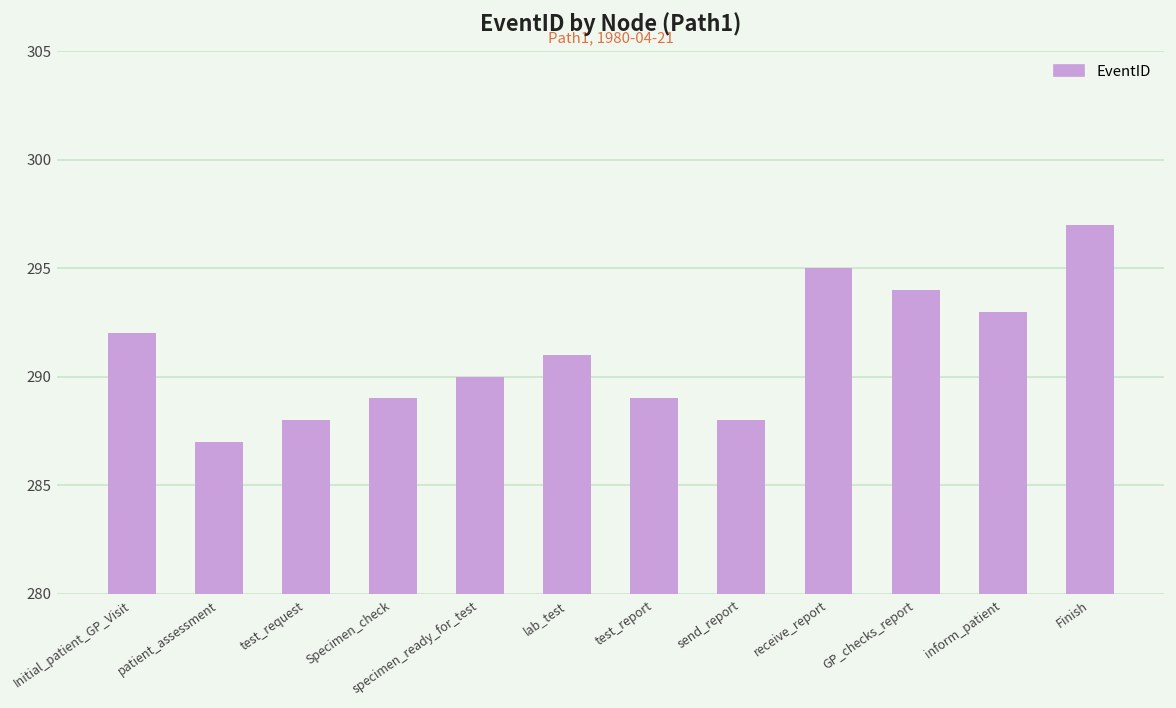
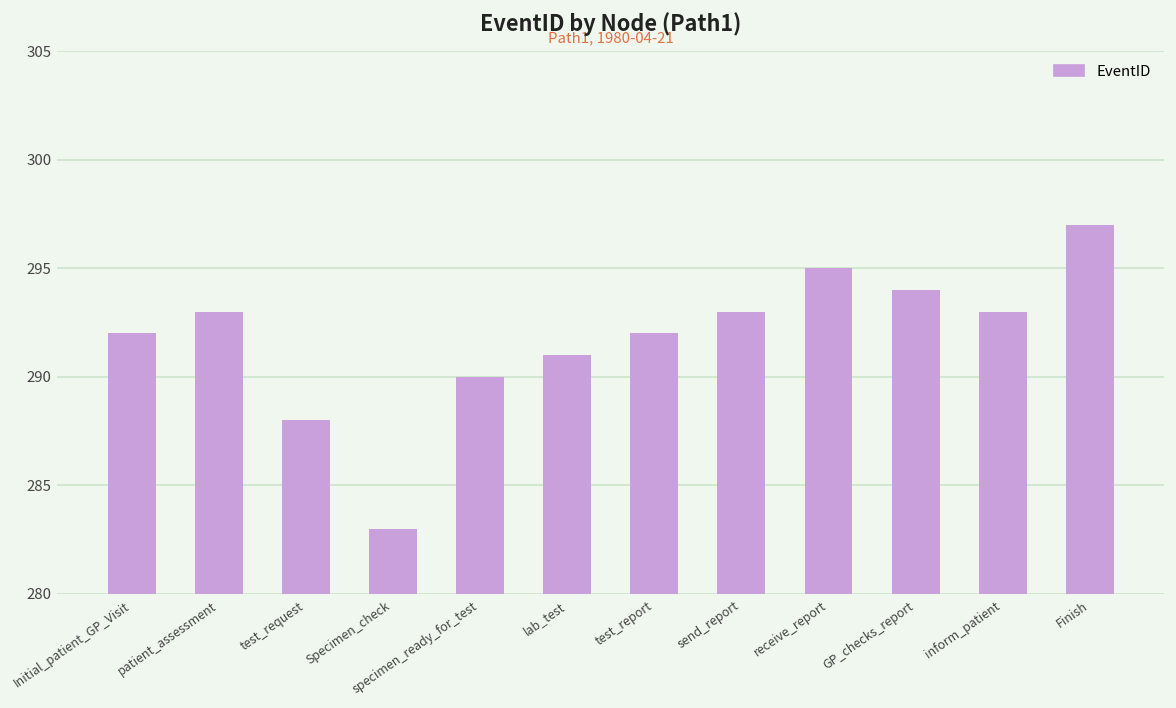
  {
    "Initial_patient_GP_Visit": 292,
-   "patient_assessment": 287,
+   "patient_assessment": 293,
    "test_request": 288,
-   "Specimen_check": 289,
+   "Specimen_check": 283,
    "specimen_ready_for_test": 290,
    "lab_test": 291,
-   "test_report": 289,
-   "send_report": 288,
+   "test_report": 292,
+   "send_report": 293,
    "receive_report": 295,
    "GP_checks_report": 294,
    "inform_patient": 293,
    "Finish": 297
  }
